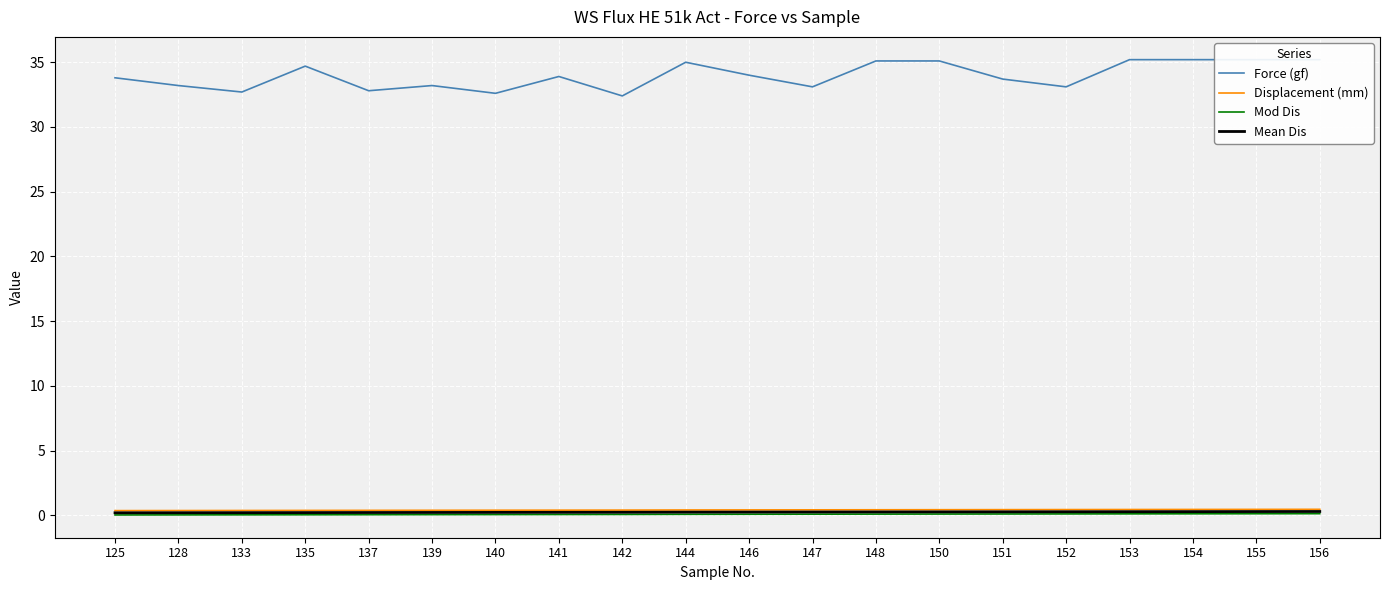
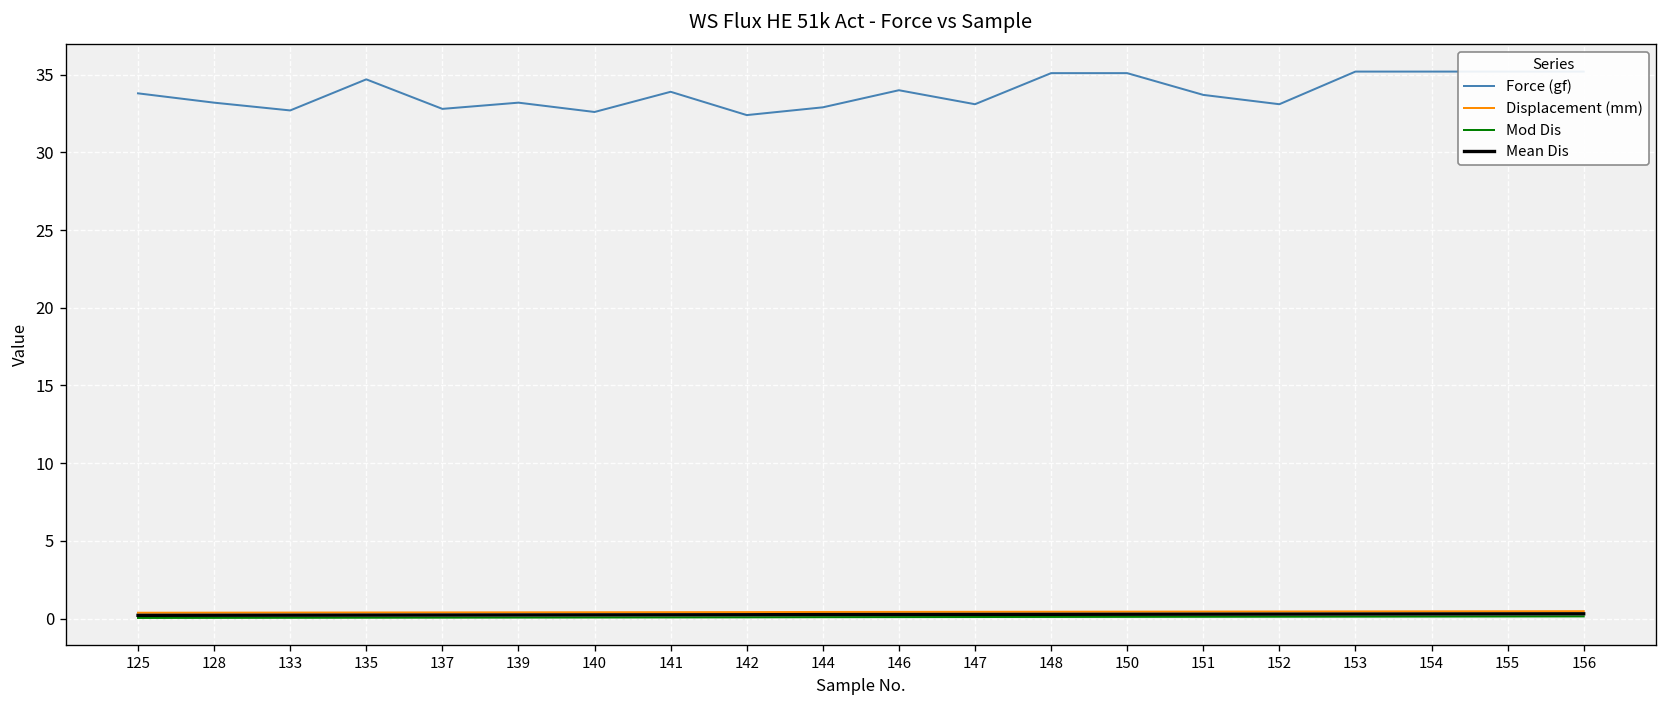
  {
    "Force (gf)": {
      "125": 33.8,
      "128": 33.2,
      "133": 32.7,
      "135": 34.7,
      "137": 32.8,
      "139": 33.2,
      "140": 32.6,
      "141": 33.9,
      "142": 32.4,
-     "144": 35.0,
+     "144": 32.9,
      "146": 34.0,
      "147": 33.1,
      "148": 35.1,
      "150": 35.1,
      "151": 33.7,
      "152": 33.1,
      "153": 35.2,
      "154": 35.2
    }
  }
